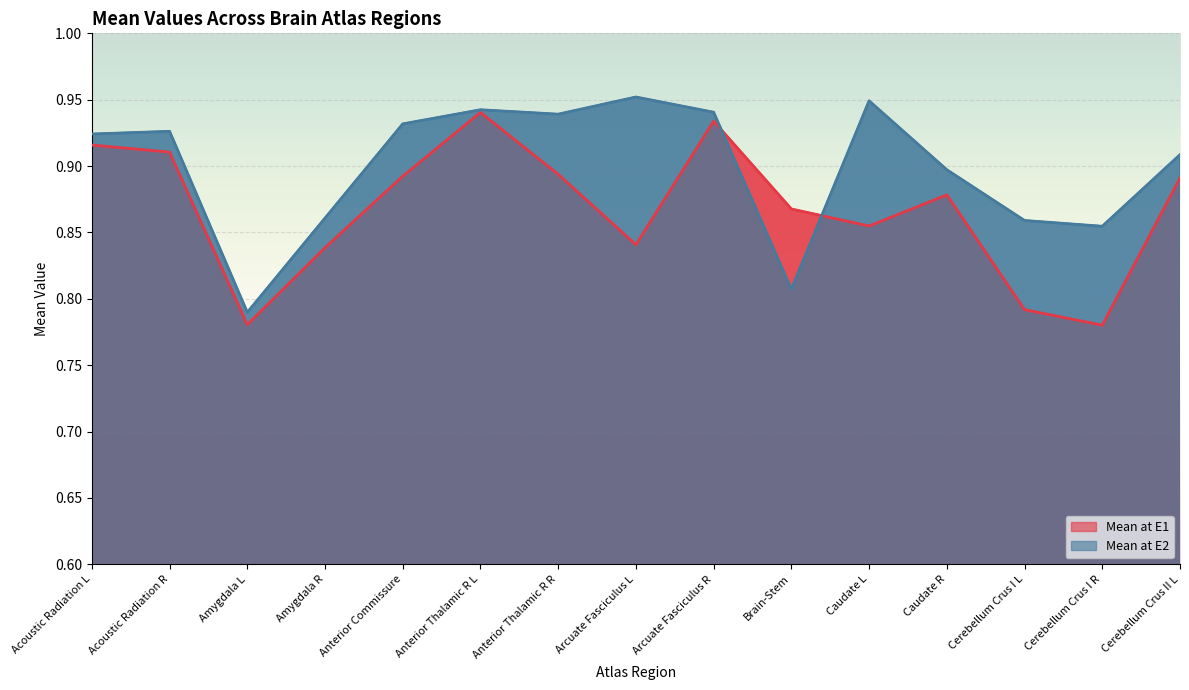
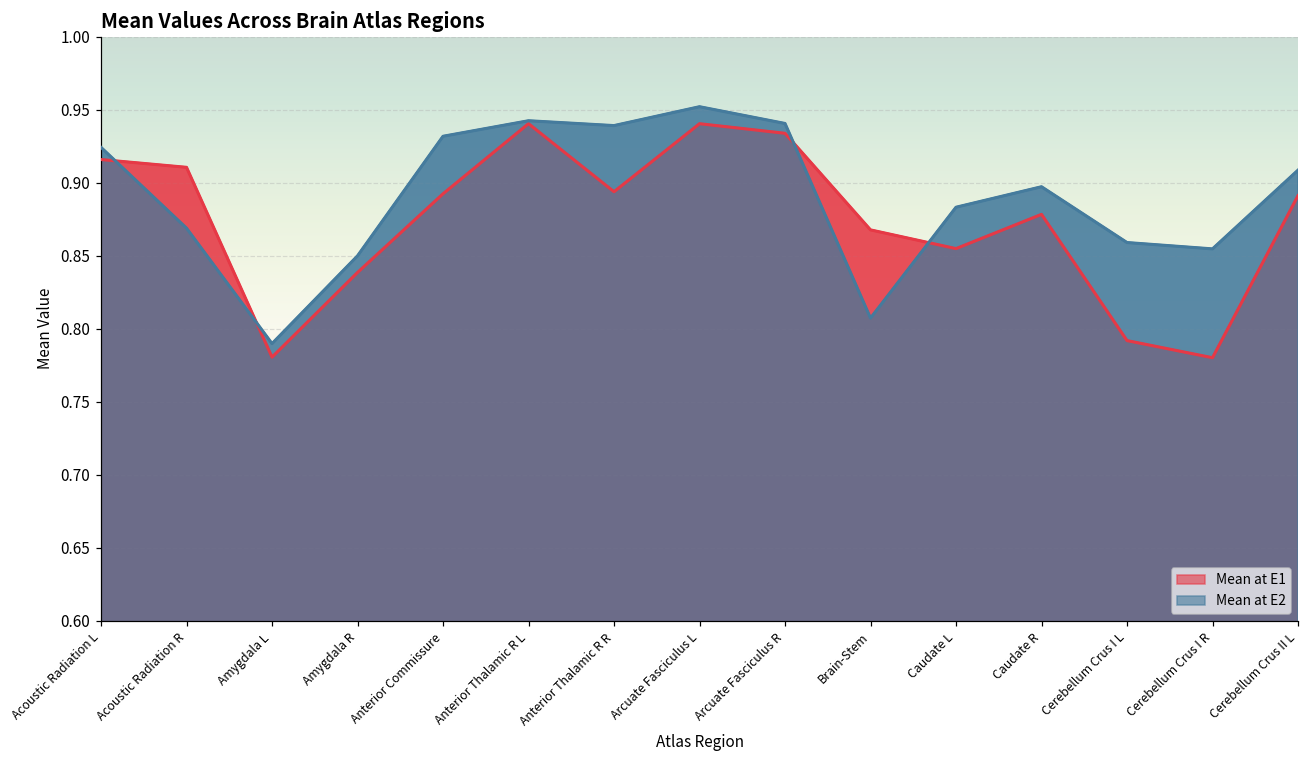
  {
    "Mean at E1": {
      "Acoustic Radiation L": 0.916,
      "Acoustic Radiation R": 0.911,
      "Amygdala L": 0.781,
      "Amygdala R": 0.838,
      "Anterior Commissure": 0.892,
      "Anterior Thalamic R L": 0.940,
      "Anterior Thalamic R R": 0.894,
-     "Arcuate Fasciculus L": 0.841,
+     "Arcuate Fasciculus L": 0.940,
      "Arcuate Fasciculus R": 0.934,
      "Brain-Stem": 0.868,
      "Caudate L": 0.855,
      "Caudate R": 0.878,
      "Cerebellum Crus I L": 0.792,
      "Cerebellum Crus I R": 0.780,
      "Cerebellum Crus II L": 0.891
    },
    "Mean at E2": {
      "Acoustic Radiation L": 0.924,
-     "Acoustic Radiation R": 0.926,
+     "Acoustic Radiation R": 0.869,
      "Amygdala L": 0.790,
-     "Amygdala R": 0.861,
+     "Amygdala R": 0.850,
      "Anterior Commissure": 0.932,
      "Anterior Thalamic R L": 0.942,
      "Anterior Thalamic R R": 0.939,
      "Arcuate Fasciculus L": 0.952,
      "Arcuate Fasciculus R": 0.941,
      "Brain-Stem": 0.807,
-     "Caudate L": 0.949,
+     "Caudate L": 0.883,
      "Caudate R": 0.897,
      "Cerebellum Crus I L": 0.859,
      "Cerebellum Crus I R": 0.855,
      "Cerebellum Crus II L": 0.909
    }
  }
